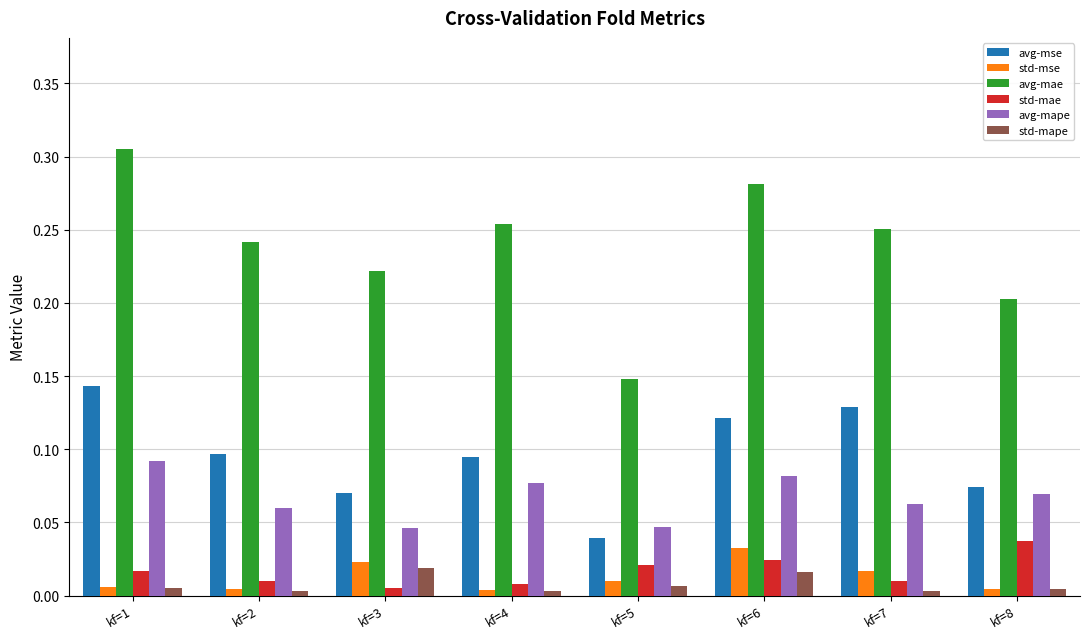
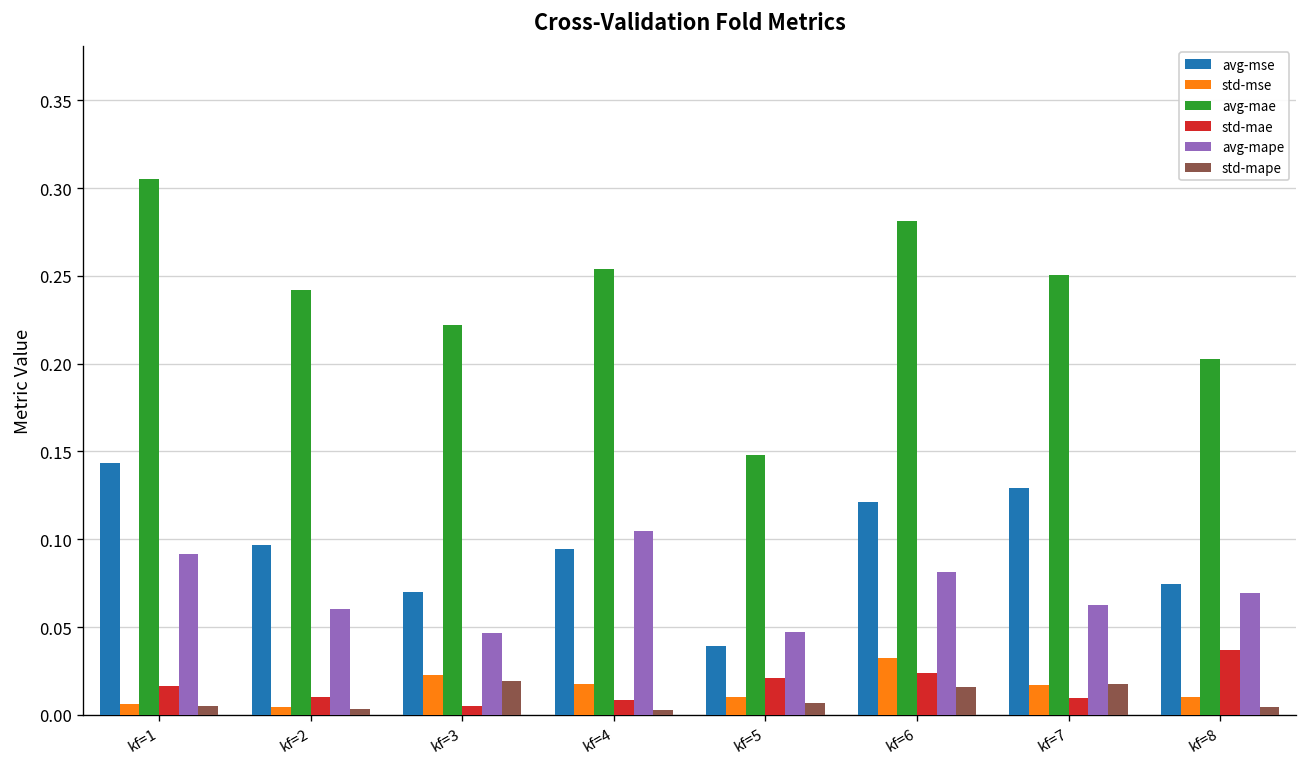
  {
    "avg-mse": {
      "kf=1": 0.143,
      "kf=2": 0.096,
      "kf=3": 0.070,
      "kf=4": 0.095,
      "kf=5": 0.039,
      "kf=6": 0.121,
      "kf=7": 0.129,
      "kf=8": 0.075
    },
    "std-mse": {
      "kf=1": 0.006,
      "kf=2": 0.004,
      "kf=3": 0.023,
-     "kf=4": 0.004,
+     "kf=4": 0.018,
      "kf=5": 0.010,
      "kf=6": 0.032,
      "kf=7": 0.017,
-     "kf=8": 0.004
+     "kf=8": 0.010
    },
    "avg-mae": {
      "kf=1": 0.305,
      "kf=2": 0.242,
      "kf=3": 0.222,
      "kf=4": 0.254,
      "kf=5": 0.148,
      "kf=6": 0.281,
      "kf=7": 0.251,
      "kf=8": 0.202
    },
    "std-mae": {
      "kf=1": 0.017,
      "kf=2": 0.010,
      "kf=3": 0.005,
      "kf=4": 0.008,
      "kf=5": 0.021,
      "kf=6": 0.024,
      "kf=7": 0.010,
      "kf=8": 0.037
    },
    "avg-mape": {
      "kf=1": 0.092,
      "kf=2": 0.060,
      "kf=3": 0.046,
-     "kf=4": 0.077,
+     "kf=4": 0.104,
      "kf=5": 0.047,
      "kf=6": 0.081,
      "kf=7": 0.062,
      "kf=8": 0.069
    },
    "std-mape": {
      "kf=1": 0.005,
      "kf=2": 0.003,
      "kf=3": 0.019,
      "kf=4": 0.003,
      "kf=5": 0.007,
      "kf=6": 0.016,
-     "kf=7": 0.003,
+     "kf=7": 0.018,
      "kf=8": 0.004
    }
  }
